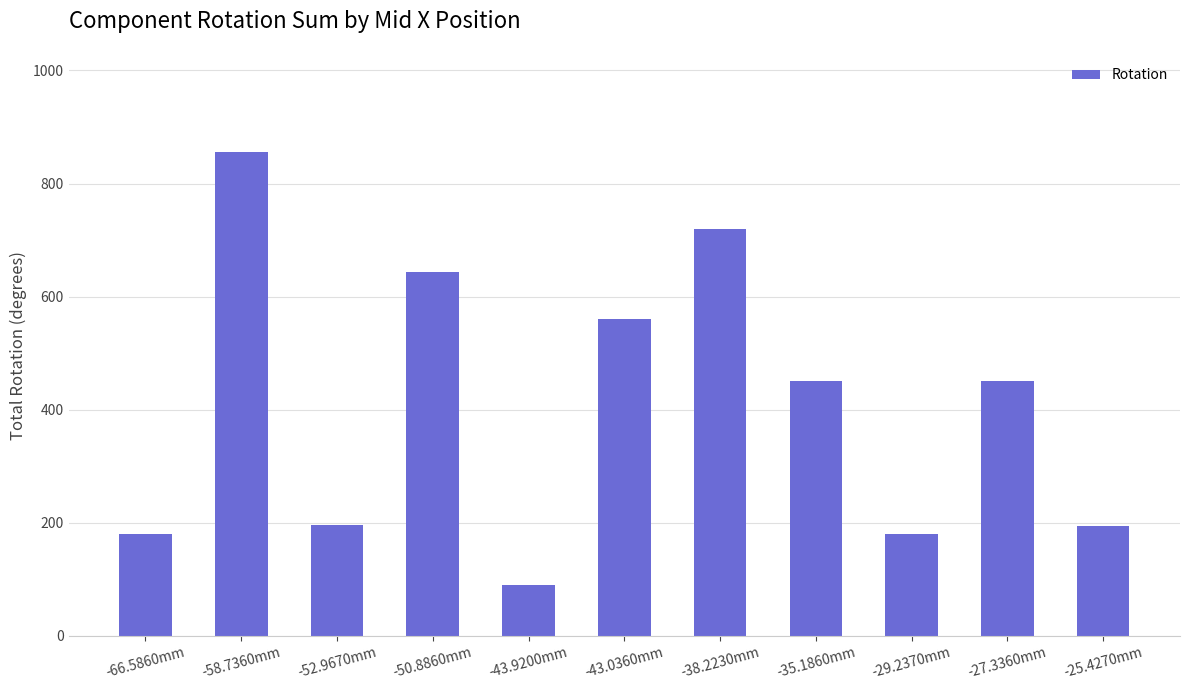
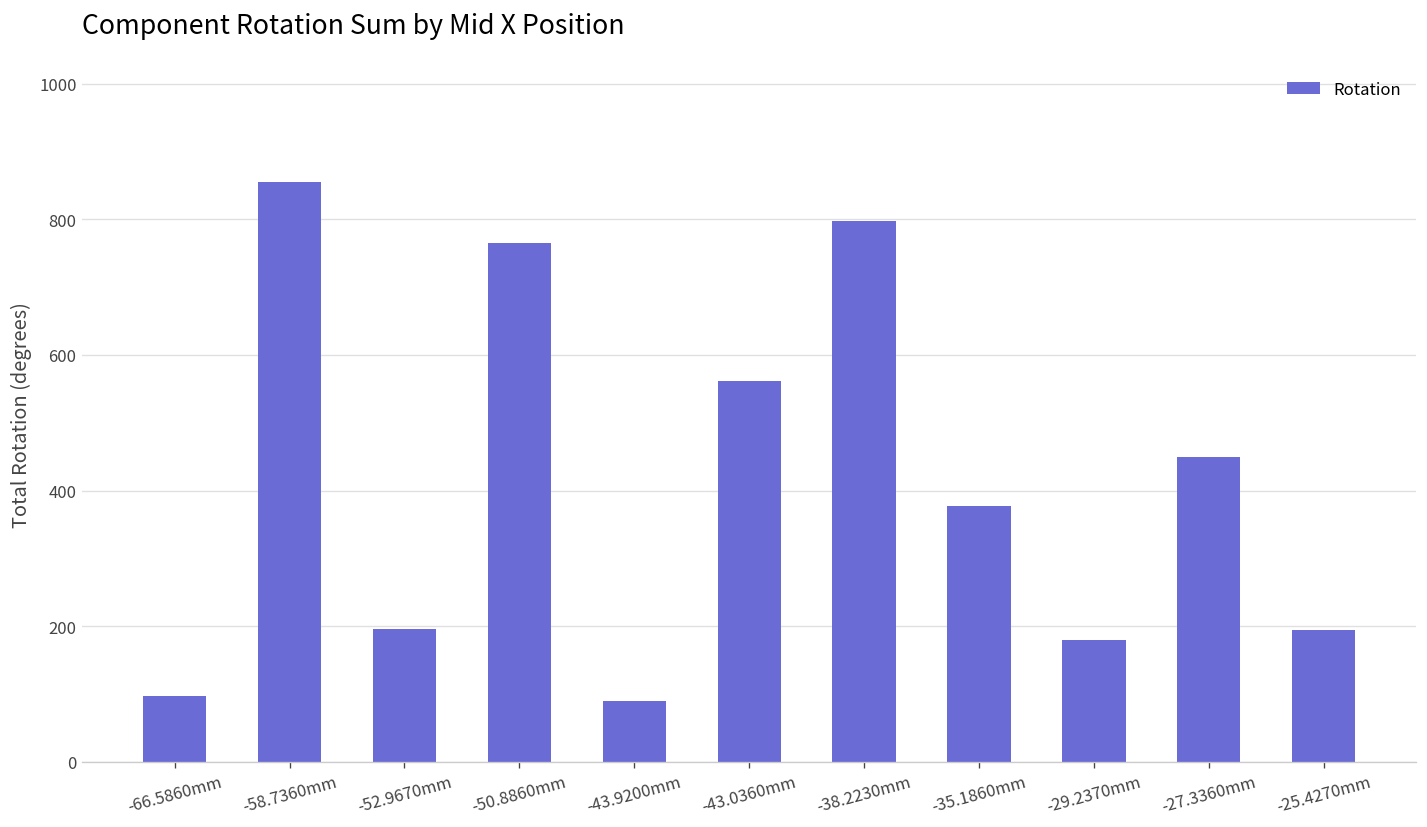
  {
-   "-66.5860mm": 180,
+   "-66.5860mm": 100,
    "-58.7360mm": 860,
    "-52.9670mm": 200,
-   "-50.8860mm": 640,
+   "-50.8860mm": 770,
    "-43.9200mm": 90,
    "-43.0360mm": 560,
-   "-38.2230mm": 720,
-   "-35.1860mm": 450,
+   "-38.2230mm": 800,
+   "-35.1860mm": 380,
    "-29.2370mm": 180,
    "-27.3360mm": 450,
    "-25.4270mm": 200
  }
